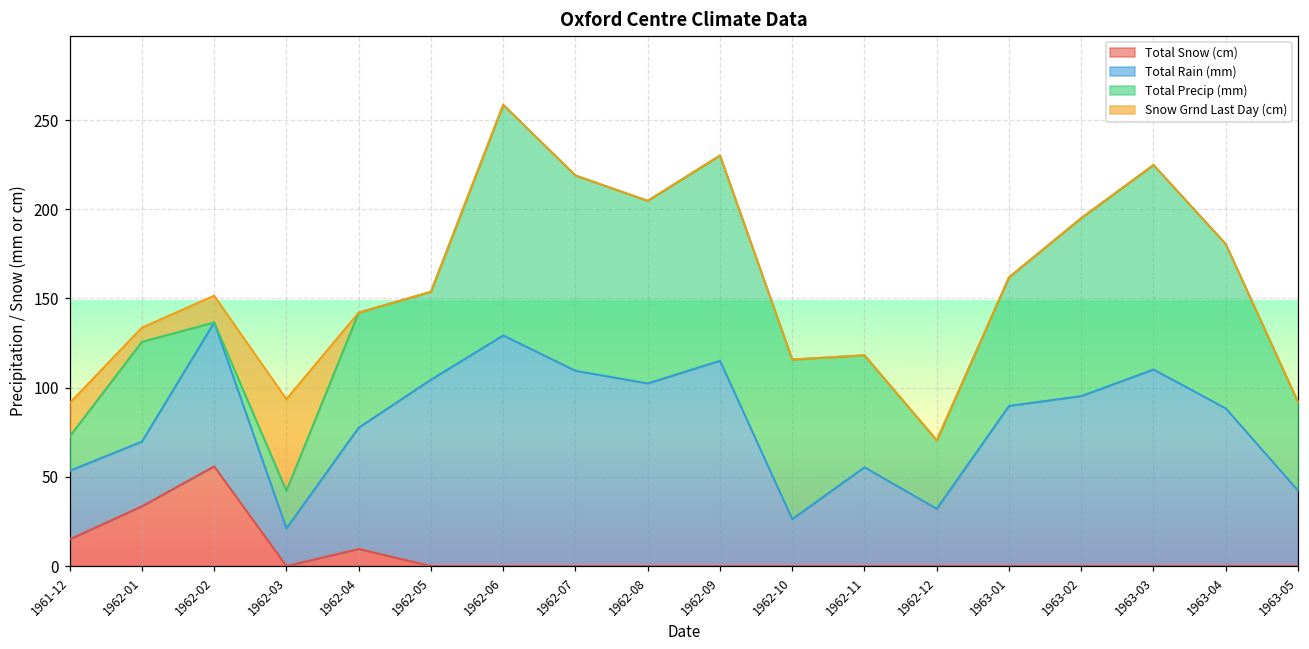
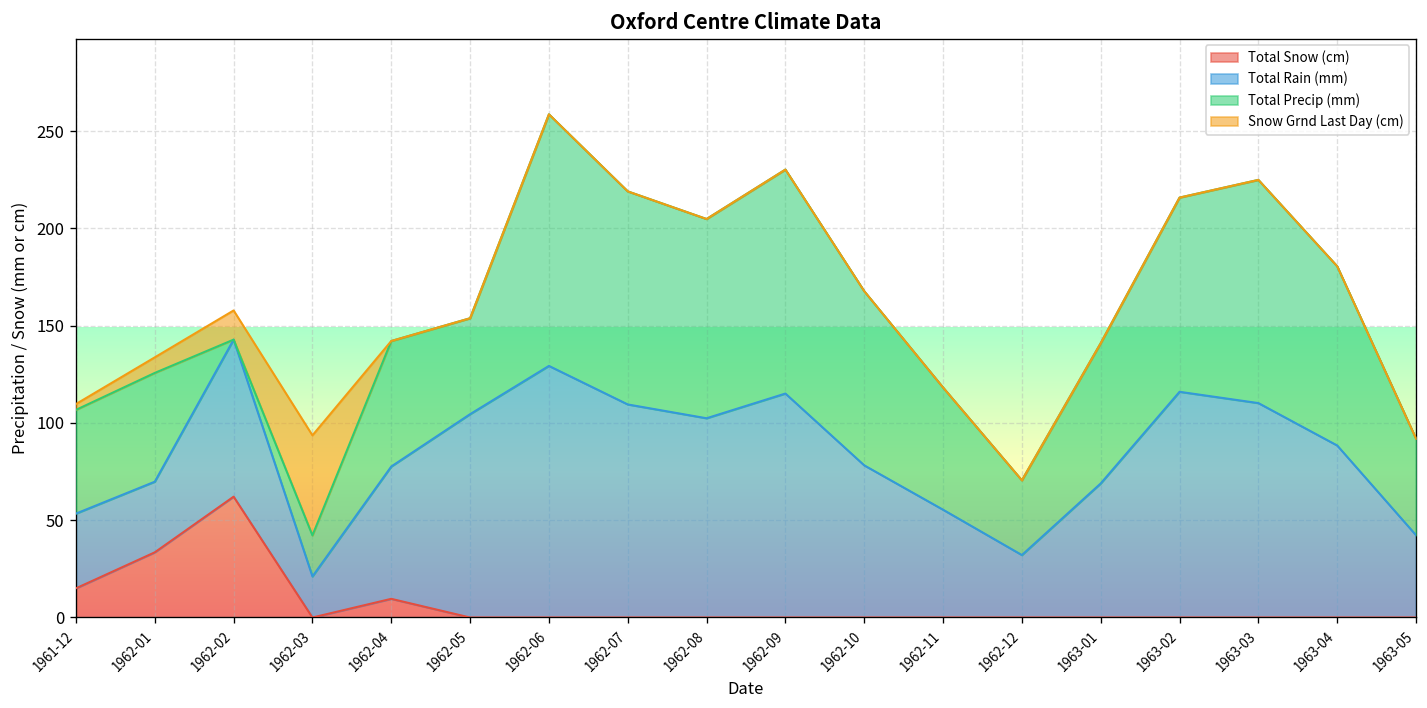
  {
    "Total Snow (cm)": {
      "1961-12": 15,
      "1962-01": 34,
-     "1962-02": 56,
+     "1962-02": 62,
      "1962-03": 0,
      "1962-04": 10,
      "1962-05": 0,
      "1962-06": 0,
      "1962-07": 0,
      "1962-08": 0,
      "1962-09": 0,
      "1962-10": 0,
      "1962-11": 0,
      "1962-12": 0,
      "1963-01": 0,
      "1963-02": 0,
      "1963-03": 0,
      "1963-04": 0,
      "1963-05": 0
    },
    "Total Rain (mm)": {
      "1961-12": 38,
      "1962-01": 36,
      "1962-03": 21,
      "1962-04": 68,
      "1962-05": 105,
      "1962-06": 129,
      "1962-07": 110,
      "1962-08": 102,
      "1962-09": 115,
-     "1962-10": 26,
+     "1962-10": 78,
      "1962-11": 55,
      "1962-12": 32,
-     "1963-01": 90,
-     "1963-02": 95,
+     "1963-01": 69,
+     "1963-02": 116,
      "1963-03": 110,
      "1963-04": 88,
      "1963-05": 42
    },
    "Total Precip (mm)": {
-     "1961-12": 19,
+     "1961-12": 53,
      "1962-01": 56,
      "1962-03": 21
    },
    "Snow Grnd Last Day (cm)": {
-     "1961-12": 19,
+     "1961-12": 3,
      "1962-01": 8,
      "1962-02": 15,
      "1962-03": 51
    }
  }
